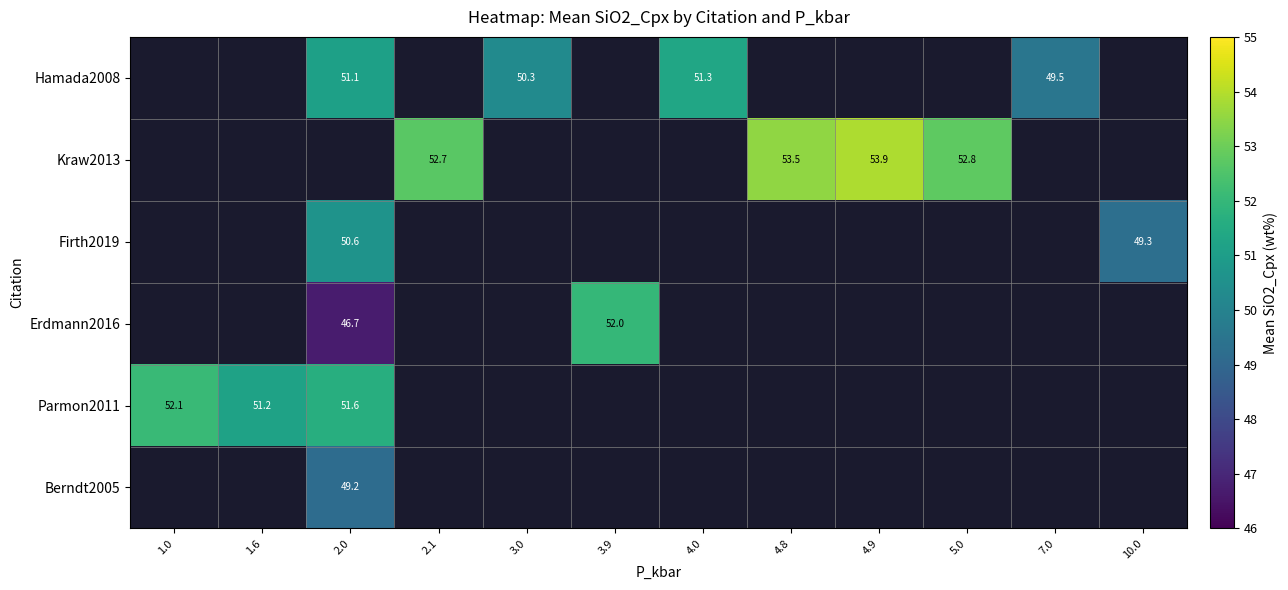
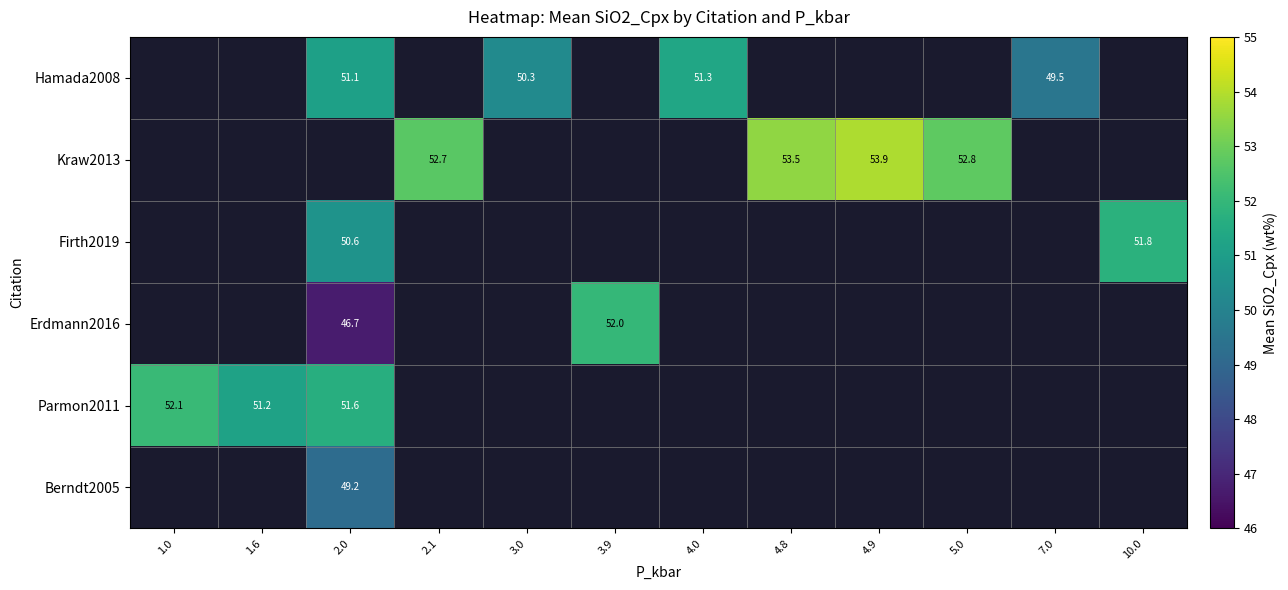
  {
    "Hamada2008": {
      "2.0": 51.1,
      "3.0": 50.3,
      "4.0": 51.3,
      "7.0": 49.5
    },
    "Kraw2013": {
      "2.1": 52.7,
      "4.8": 53.5,
      "4.9": 53.9,
      "5.0": 52.8
    },
    "Firth2019": {
      "2.0": 50.6,
-     "10.0": 49.3
+     "10.0": 51.8
    },
    "Erdmann2016": {
      "2.0": 46.7,
      "3.9": 52.0
    },
    "Parmon2011": {
      "1.0": 52.1,
      "1.6": 51.2,
      "2.0": 51.6
    },
    "Berndt2005": {
      "2.0": 49.2
    }
  }
